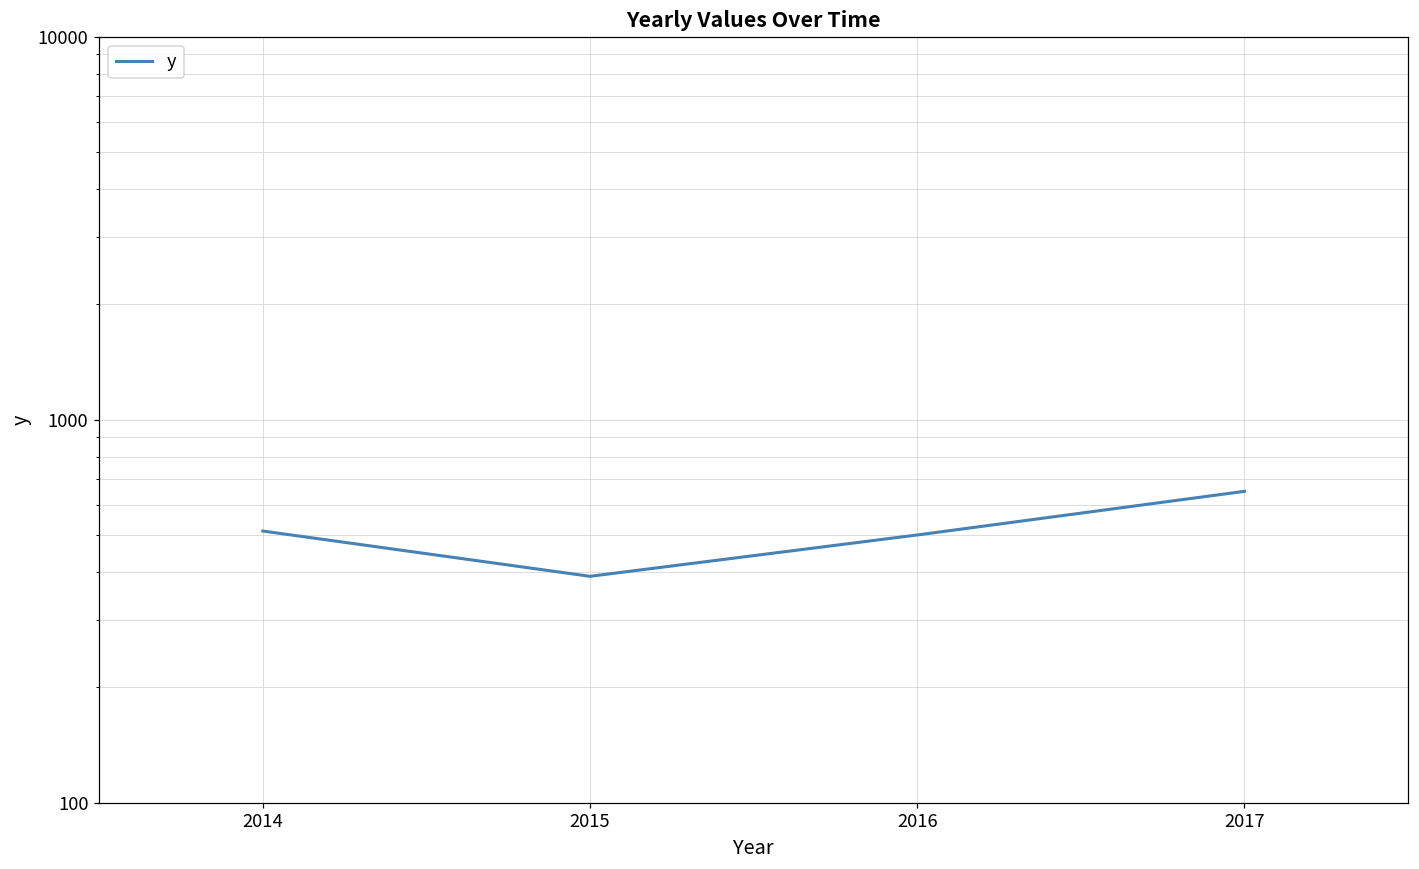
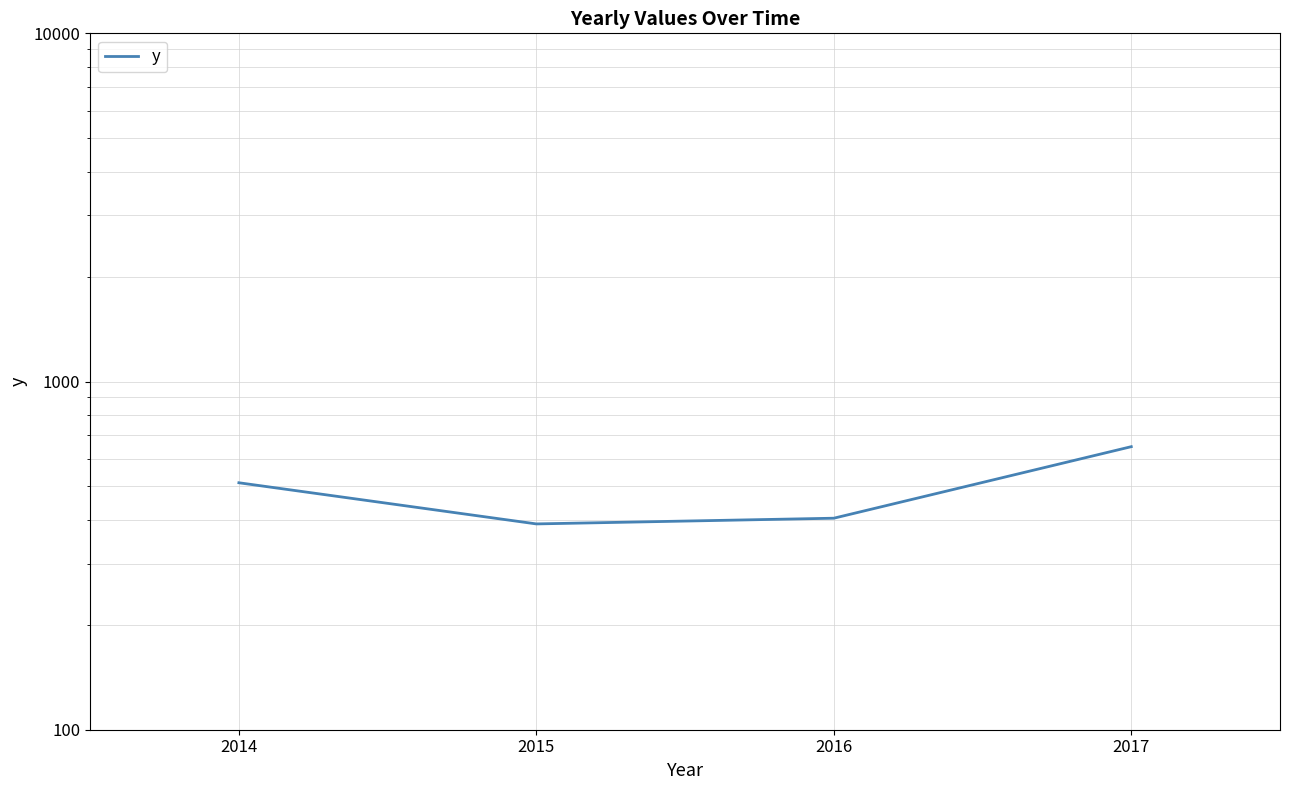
  {
    "2014": 510,
    "2015": 390,
-   "2016": 500,
+   "2016": 410,
    "2017": 650
  }
